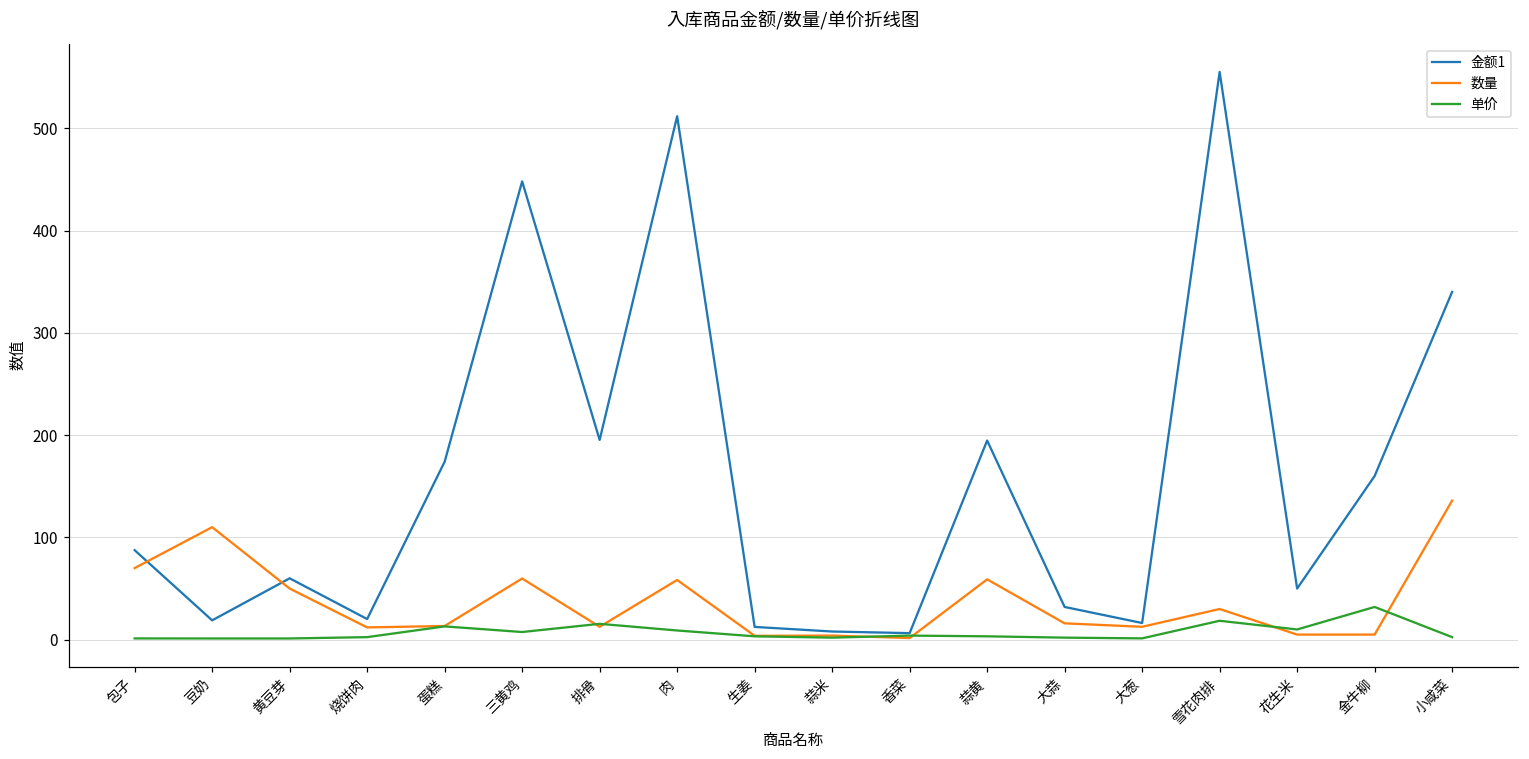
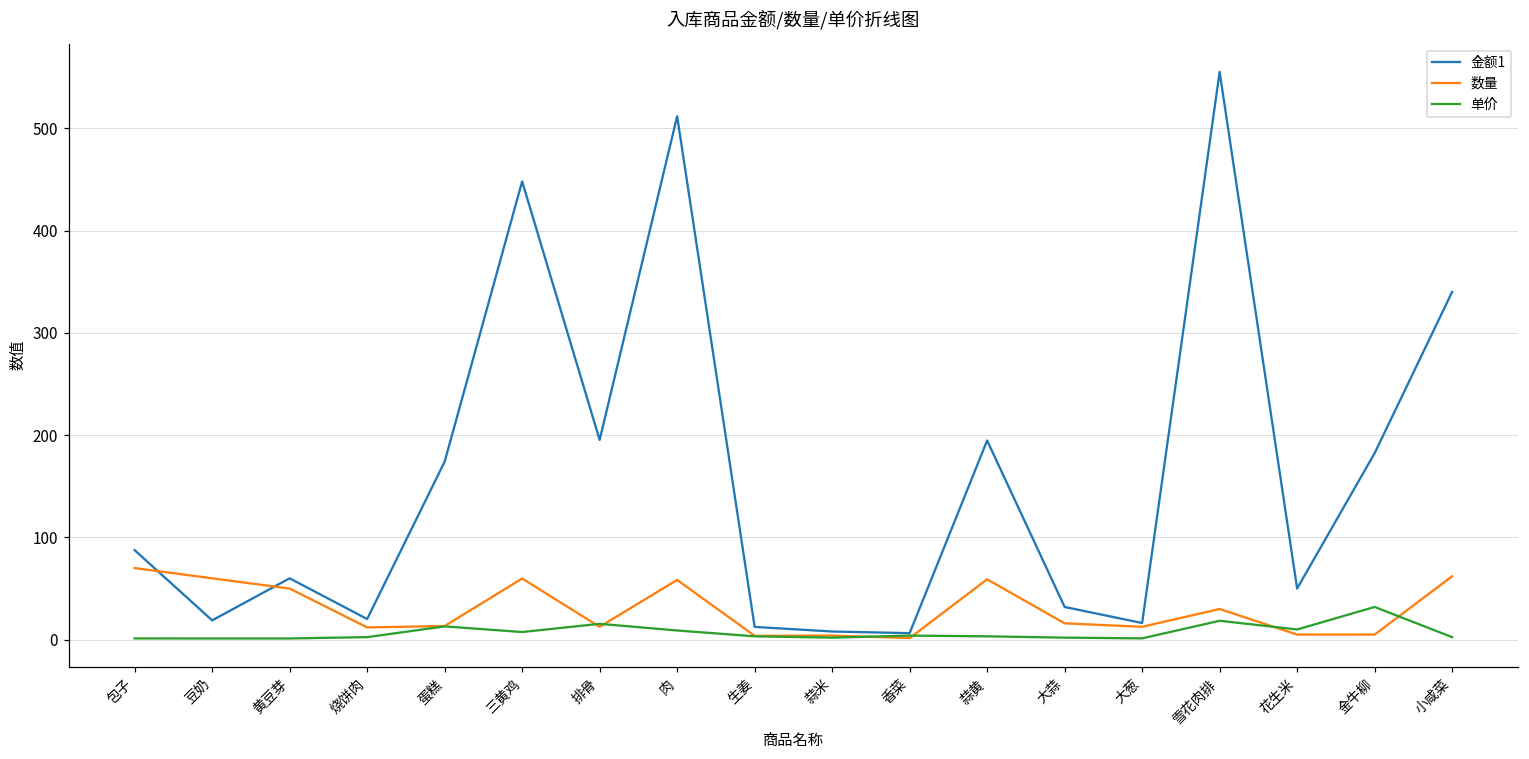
  {
    "金额1": {
      "包子": 90,
      "豆奶": 20,
      "黄豆芽": 60,
      "烧饼肉": 20,
      "蛋糕": 170,
      "三黄鸡": 450,
      "排骨": 200,
      "肉": 510,
      "生姜": 10,
      "蒜米": 10,
      "蒜黄": 190,
      "大蒜": 30,
      "大葱": 20,
      "雪花肉排": 560,
      "花生米": 50,
-     "金牛柳": 160,
+     "金牛柳": 180,
      "小咸菜": 340
    },
    "数量": {
      "包子": 70,
-     "豆奶": 110,
+     "豆奶": 60,
      "黄豆芽": 50,
      "烧饼肉": 10,
      "三黄鸡": 60,
      "排骨": 10,
      "肉": 60,
      "蒜黄": 60,
      "大蒜": 20,
      "大葱": 10,
      "雪花肉排": 30,
      "花生米": 10,
      "金牛柳": 10,
-     "小咸菜": 140
+     "小咸菜": 60
    },
    "单价": {
      "包子": 0,
      "豆奶": 0,
      "黄豆芽": 0,
      "烧饼肉": 0,
      "三黄鸡": 10,
      "排骨": 20,
      "肉": 10,
      "蒜黄": 0,
      "大蒜": 0,
      "大葱": 0,
      "雪花肉排": 20,
      "花生米": 10,
      "金牛柳": 30,
      "小咸菜": 0
    }
  }
